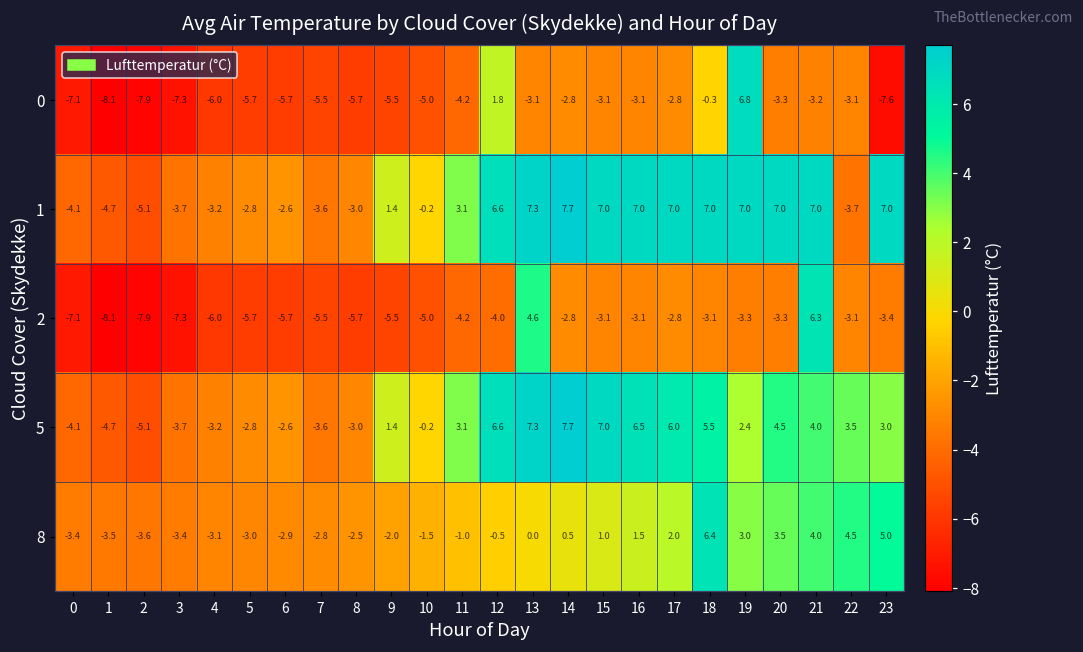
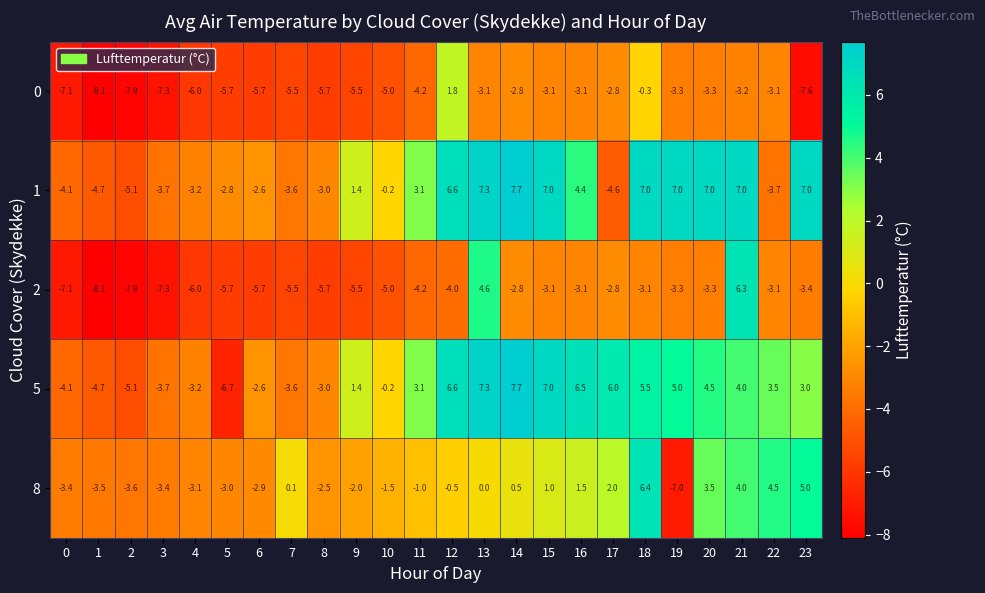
  {
    "0": {
      "0": -7.1,
      "1": -8.1,
      "2": -7.9,
      "3": -7.3,
      "4": -6.0,
      "5": -5.7,
      "6": -5.7,
      "7": -5.5,
      "8": -5.7,
      "9": -5.5,
      "10": -5.0,
      "11": -4.2,
      "12": 1.8,
      "13": -3.1,
      "14": -2.8,
      "15": -3.1,
      "16": -3.1,
      "17": -2.8,
      "18": -0.3,
-     "19": 6.8,
+     "19": -3.3,
      "20": -3.3,
      "21": -3.2,
      "22": -3.1,
      "23": -7.6
    },
    "1": {
      "0": -4.1,
      "1": -4.7,
      "2": -5.1,
      "3": -3.7,
      "4": -3.2,
      "5": -2.8,
      "6": -2.6,
      "7": -3.6,
      "8": -3.0,
      "9": 1.4,
      "10": -0.2,
      "11": 3.1,
      "12": 6.6,
      "13": 7.3,
      "14": 7.7,
      "15": 7.0,
-     "16": 7.0,
-     "17": 7.0,
+     "16": 4.4,
+     "17": -4.6,
      "18": 7.0,
      "19": 7.0,
      "20": 7.0,
      "21": 7.0,
      "22": -3.7,
      "23": 7.0
    },
    "2": {
      "0": -7.1,
      "1": -8.1,
      "2": -7.9,
      "3": -7.3,
      "4": -6.0,
      "5": -5.7,
      "6": -5.7,
      "7": -5.5,
      "8": -5.7,
      "9": -5.5,
      "10": -5.0,
      "11": -4.2,
      "12": -4.0,
      "13": 4.6,
      "14": -2.8,
      "15": -3.1,
      "16": -3.1,
      "17": -2.8,
      "18": -3.1,
      "19": -3.3,
      "20": -3.3,
      "21": 6.3,
      "22": -3.1,
      "23": -3.4
    },
    "5": {
      "0": -4.1,
      "1": -4.7,
      "2": -5.1,
      "3": -3.7,
      "4": -3.2,
-     "5": -2.8,
+     "5": -6.7,
      "6": -2.6,
      "7": -3.6,
      "8": -3.0,
      "9": 1.4,
      "10": -0.2,
      "11": 3.1,
      "12": 6.6,
      "13": 7.3,
      "14": 7.7,
      "15": 7.0,
      "16": 6.5,
      "17": 6.0,
      "18": 5.5,
-     "19": 2.4,
+     "19": 5.0,
      "20": 4.5,
      "21": 4.0,
      "22": 3.5,
      "23": 3.0
    },
    "8": {
      "0": -3.4,
      "1": -3.5,
      "2": -3.6,
      "3": -3.4,
      "4": -3.1,
      "5": -3.0,
      "6": -2.9,
-     "7": -2.8,
+     "7": 0.1,
      "8": -2.5,
      "9": -2.0,
      "10": -1.5,
      "11": -1.0,
      "12": -0.5,
      "13": 0.0,
      "14": 0.5,
      "15": 1.0,
      "16": 1.5,
      "17": 2.0,
      "18": 6.4,
-     "19": 3.0,
+     "19": -7.0,
      "20": 3.5,
      "21": 4.0,
      "22": 4.5,
      "23": 5.0
    }
  }
